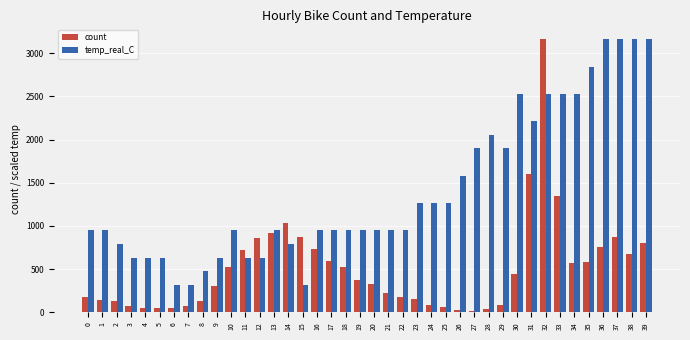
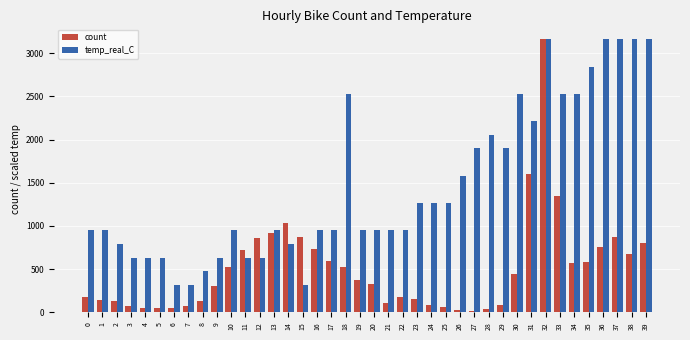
  {
    "count": {
      "0": 200,
      "1": 100,
      "2": 100,
      "3": 100,
      "4": 0,
      "5": 0,
      "6": 100,
      "7": 100,
      "8": 100,
      "9": 300,
      "10": 500,
      "11": 700,
      "12": 900,
      "13": 900,
      "14": 1000,
      "15": 900,
      "16": 700,
      "17": 600,
      "18": 500,
      "19": 400,
      "20": 300,
-     "21": 200,
+     "21": 100,
      "22": 200,
      "23": 200,
      "24": 100,
      "25": 100,
      "26": 0,
      "28": 0,
      "29": 100,
      "30": 400,
      "31": 1600,
      "32": 3200,
      "33": 1300,
      "34": 600,
      "35": 600,
      "36": 800,
      "37": 900,
      "38": 700,
      "39": 800
    },
    "temp_real_C": {
      "0": 900,
      "1": 900,
      "2": 800,
      "3": 600,
      "4": 600,
      "5": 600,
      "6": 300,
      "7": 300,
      "8": 500,
      "9": 600,
      "10": 900,
      "11": 600,
      "12": 600,
      "13": 900,
      "14": 800,
      "15": 300,
      "16": 900,
      "17": 900,
-     "18": 900,
+     "18": 2500,
      "19": 900,
      "20": 900,
      "21": 900,
      "22": 900,
      "23": 1300,
      "24": 1300,
      "25": 1300,
      "26": 1600,
      "27": 1900,
      "28": 2100,
      "29": 1900,
      "30": 2500,
      "31": 2200,
-     "32": 2500,
+     "32": 3200,
      "33": 2500,
      "34": 2500,
      "35": 2800,
      "36": 3200,
      "37": 3200,
      "38": 3200,
      "39": 3200
    }
  }
